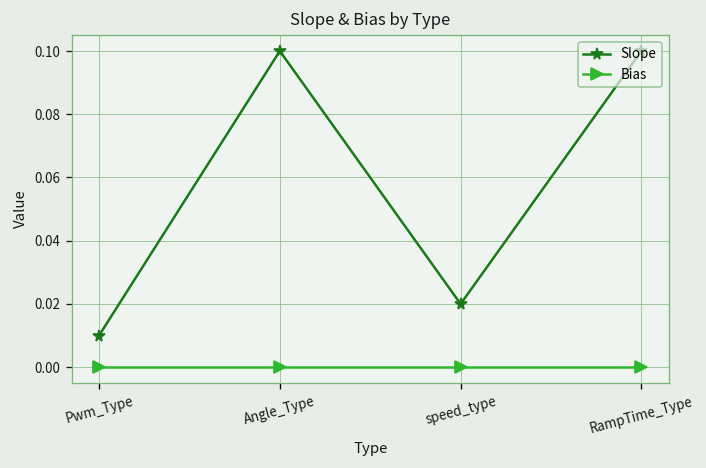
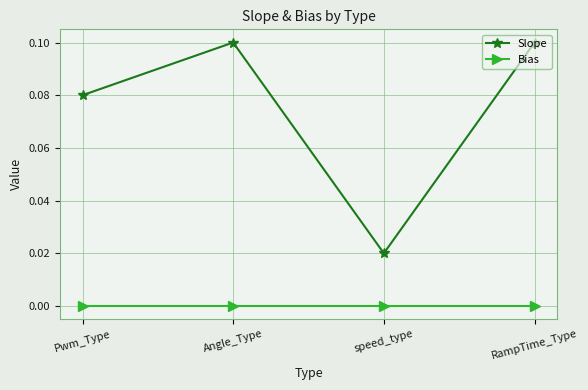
  {
    "Slope": {
-     "Pwm_Type": 0.01,
+     "Pwm_Type": 0.08,
      "Angle_Type": 0.10,
      "speed_type": 0.02
    },
    "Bias": {
      "Pwm_Type": 0.00,
      "Angle_Type": 0.00,
      "speed_type": 0.00,
      "RampTime_Type": 0.00
    }
  }
